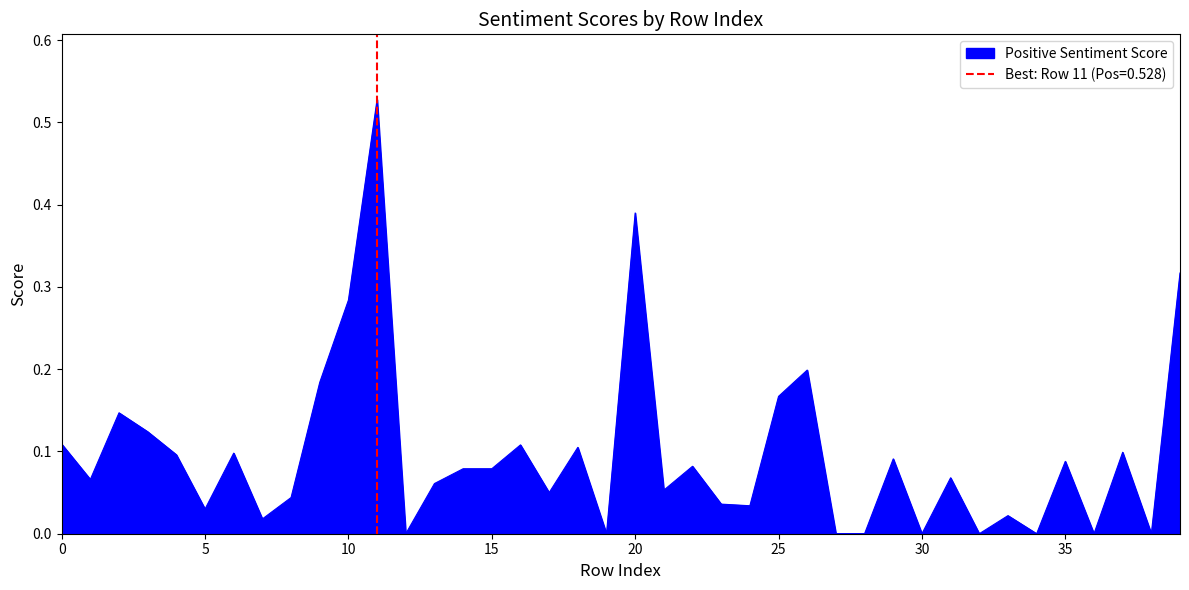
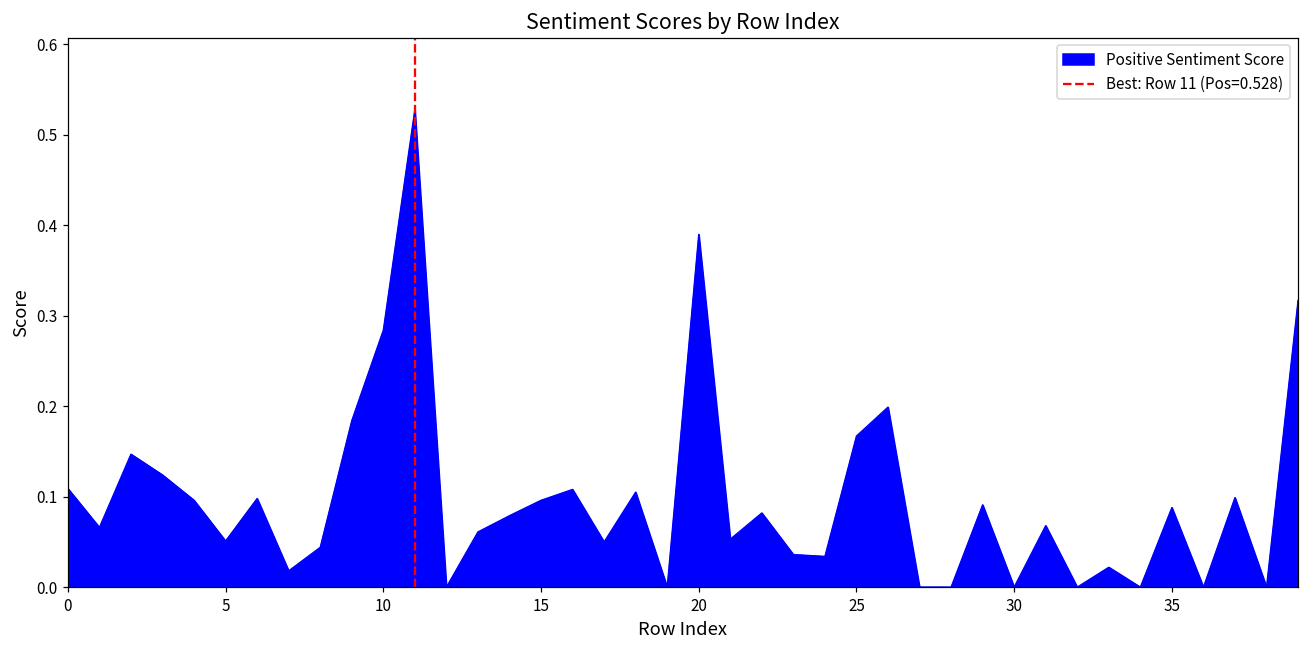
  {
    "0": 0.11,
-   "5": 0.03,
+   "5": 0.05,
    "10": 0.28,
-   "15": 0.08,
+   "15": 0.10,
    "20": 0.39,
    "25": 0.17,
    "30": 0.00,
    "35": 0.09
  }
